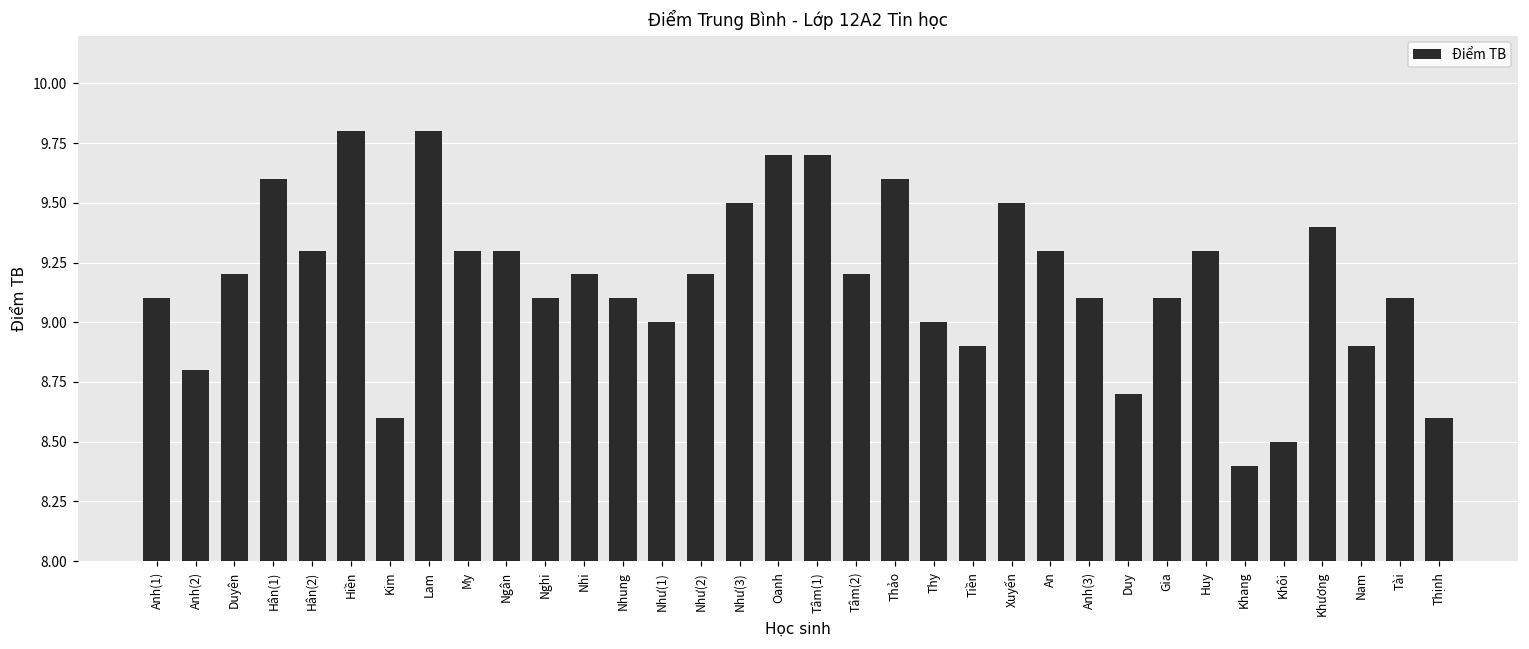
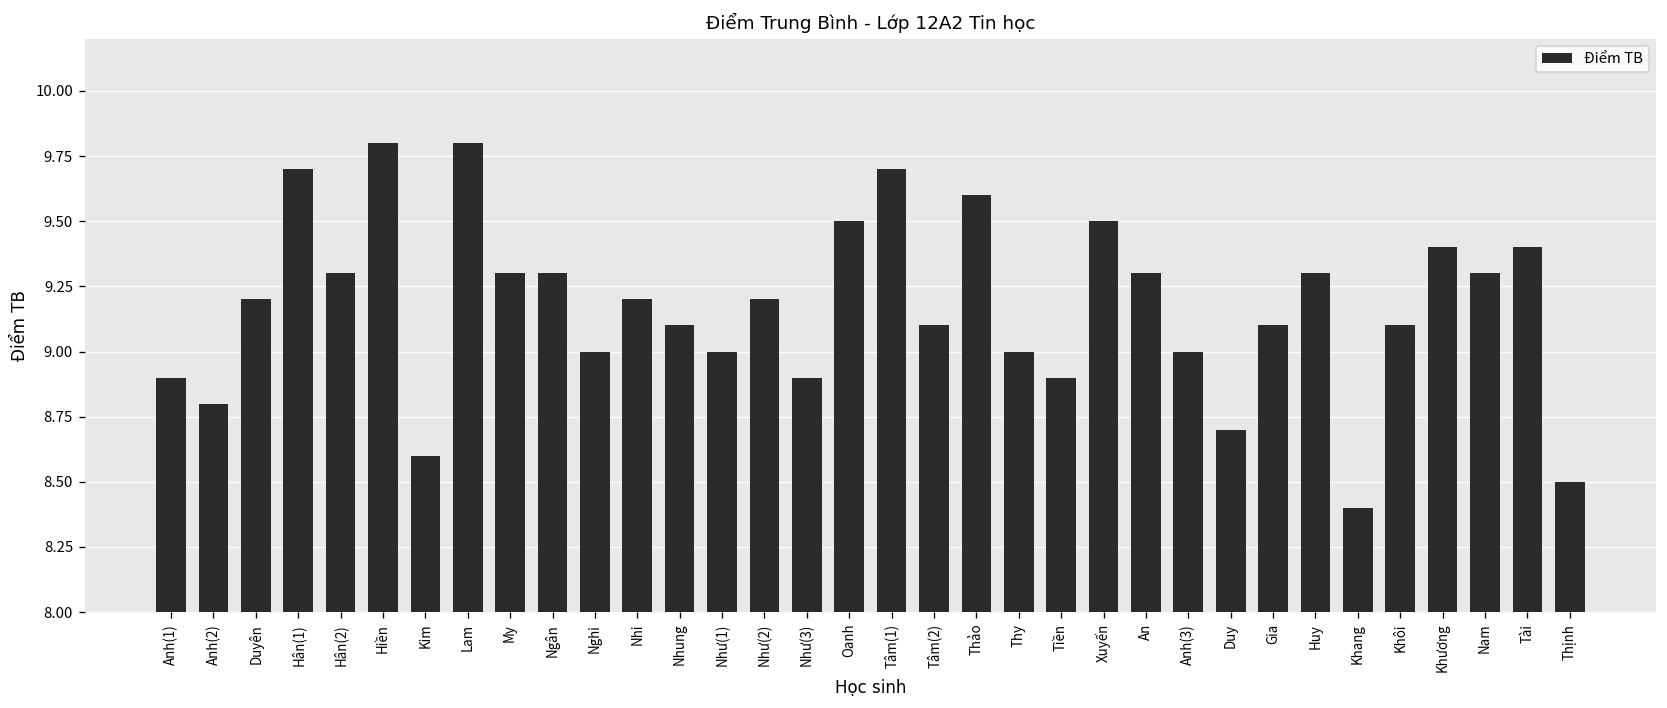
  {
-   "Anh(1)": 9.1,
+   "Anh(1)": 8.9,
    "Anh(2)": 8.8,
    "Duyên": 9.2,
-   "Hân(1)": 9.6,
+   "Hân(1)": 9.7,
    "Hân(2)": 9.3,
    "Hiền": 9.8,
    "Kim": 8.6,
    "Lam": 9.8,
    "My": 9.3,
    "Ngân": 9.3,
-   "Nghi": 9.1,
+   "Nghi": 9.0,
    "Nhi": 9.2,
    "Nhung": 9.1,
    "Như(1)": 9.0,
    "Như(2)": 9.2,
-   "Như(3)": 9.5,
-   "Oanh": 9.7,
+   "Như(3)": 8.9,
+   "Oanh": 9.5,
    "Tâm(1)": 9.7,
-   "Tâm(2)": 9.2,
+   "Tâm(2)": 9.1,
    "Thảo": 9.6,
    "Thy": 9.0,
    "Tiền": 8.9,
    "Xuyến": 9.5,
    "An": 9.3,
-   "Anh(3)": 9.1,
+   "Anh(3)": 9.0,
    "Duy": 8.7,
    "Gia": 9.1,
    "Huy": 9.3,
    "Khang": 8.4,
-   "Khôi": 8.5,
+   "Khôi": 9.1,
    "Khương": 9.4,
-   "Nam": 8.9,
-   "Tài": 9.1,
-   "Thịnh": 8.6
+   "Nam": 9.3,
+   "Tài": 9.4,
+   "Thịnh": 8.5
  }
